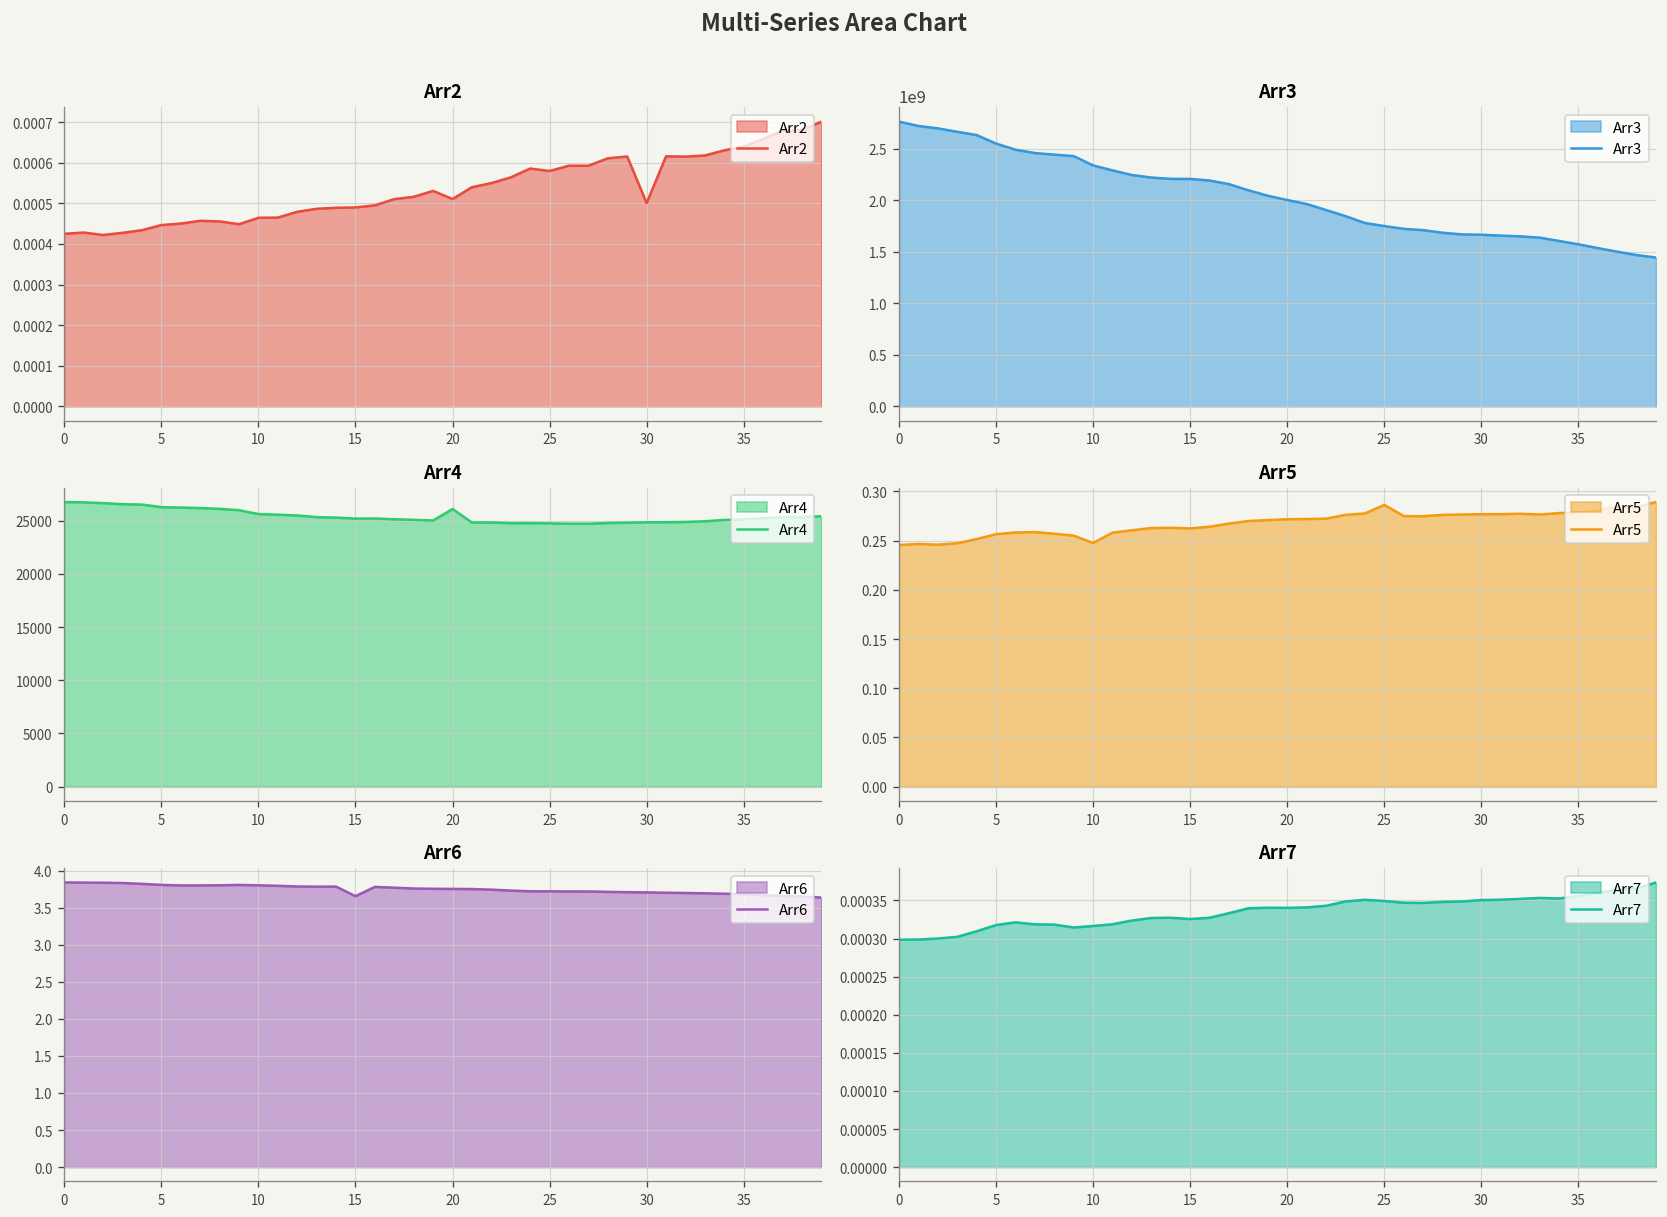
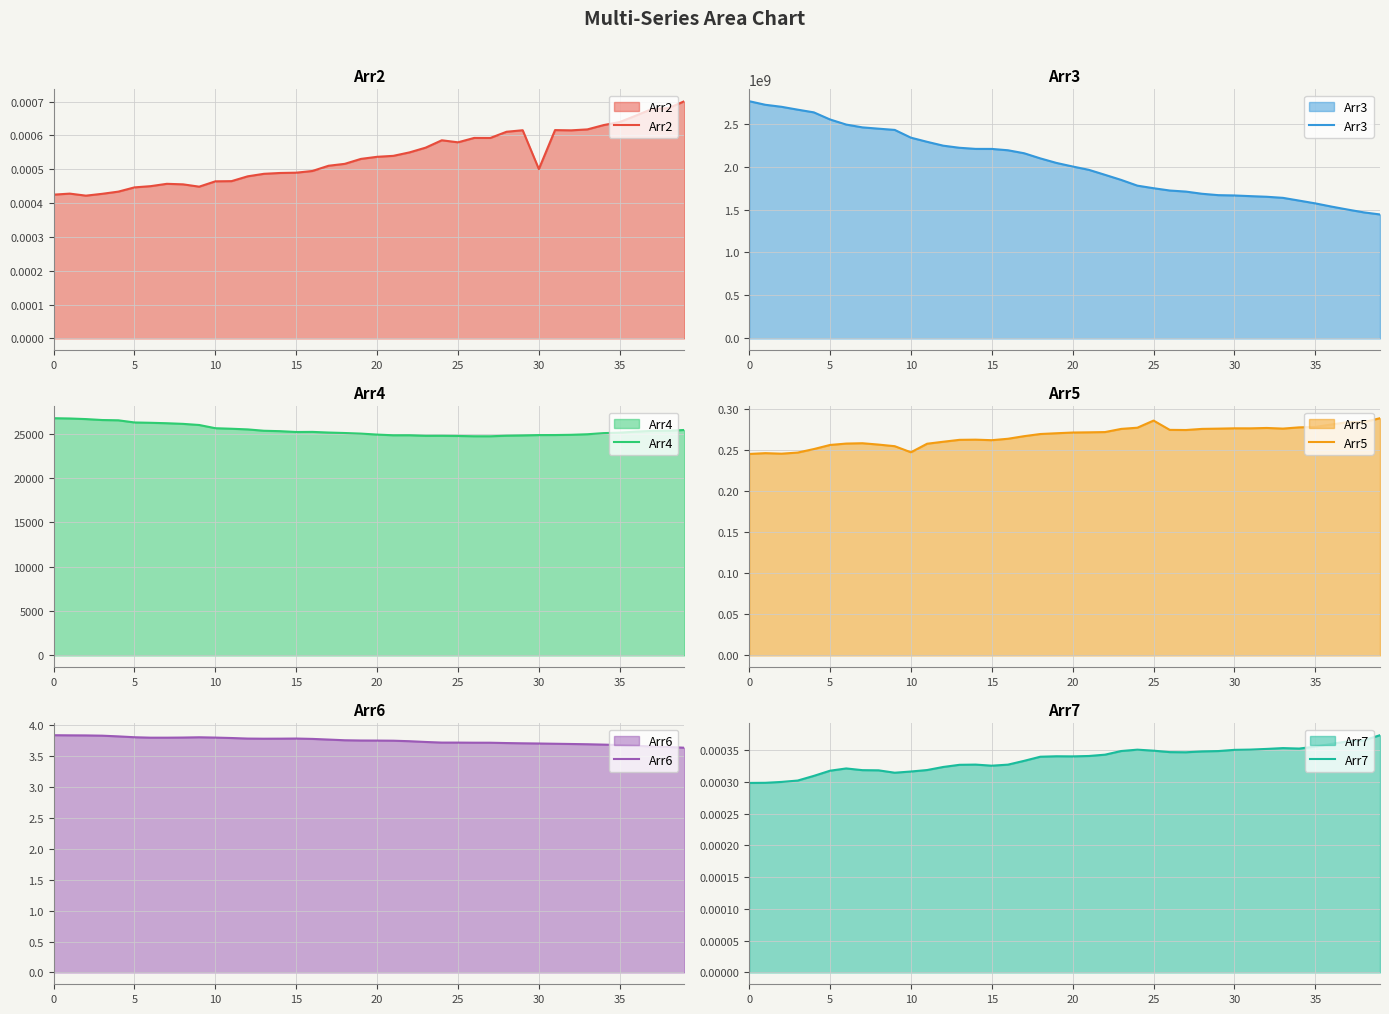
  {
    "Arr2": {
      "0": 0.00043,
      "5": 0.00045,
      "10": 0.00046,
      "15": 0.00049,
-     "20": 0.00051,
+     "20": 0.00054,
      "25": 0.00058,
      "30": 0.00050
    },
    "Arr3": {
      "0": 2800000000,
      "5": 2500000000,
      "10": 2300000000,
      "15": 2200000000,
      "20": 2000000000,
      "25": 1700000000,
      "30": 1700000000,
      "35": 1600000000
    },
    "Arr4": {
      "0": 27000,
      "5": 26000,
      "10": 26000,
      "15": 25000,
-     "20": 26000,
+     "20": 25000,
      "25": 25000,
      "30": 25000
    },
    "Arr5": {
      "0": 0.25,
      "5": 0.26,
      "10": 0.25,
      "15": 0.26,
      "20": 0.27,
      "25": 0.29,
      "30": 0.28
    },
    "Arr6": {
      "0": 3.8,
      "5": 3.8,
      "10": 3.8,
-     "15": 3.7,
+     "15": 3.8,
      "20": 3.8,
      "25": 3.7,
      "30": 3.7
    },
    "Arr7": {
      "0": 0.00030,
      "5": 0.00032,
      "10": 0.00032,
      "15": 0.00033,
      "20": 0.00034,
      "25": 0.00035,
      "30": 0.00035
    }
  }
